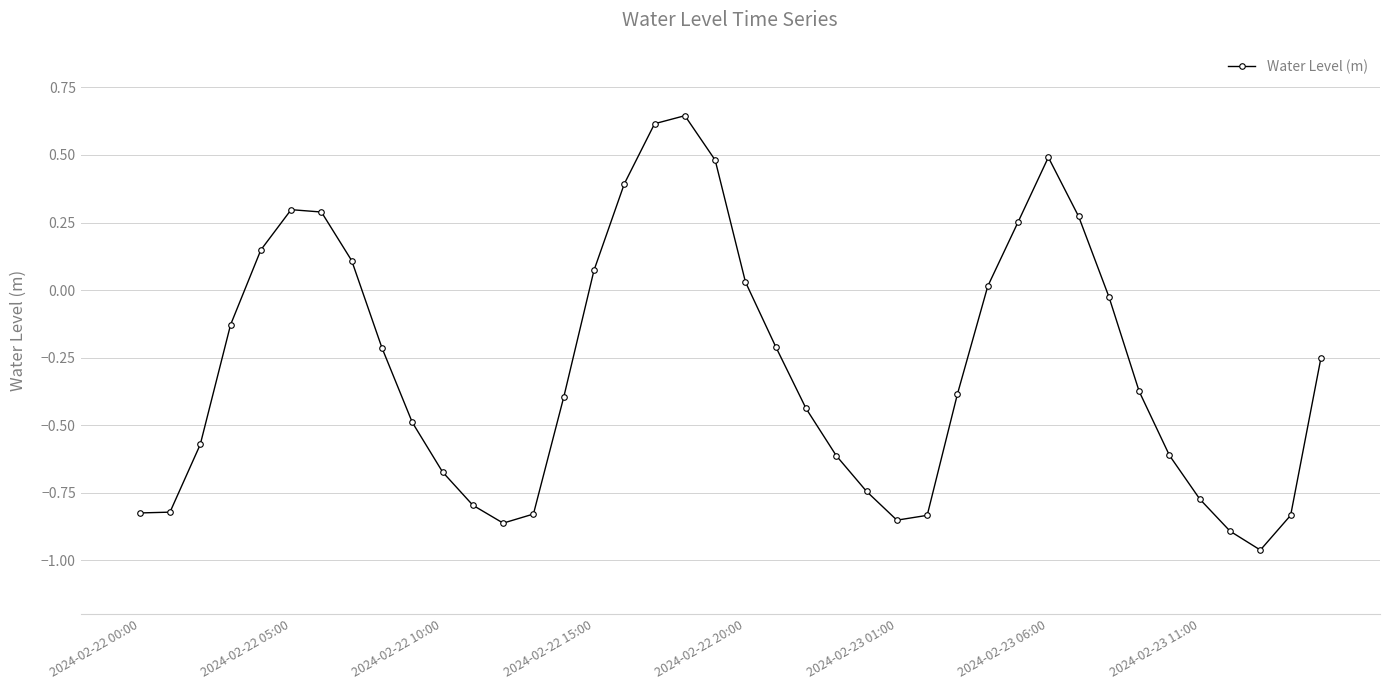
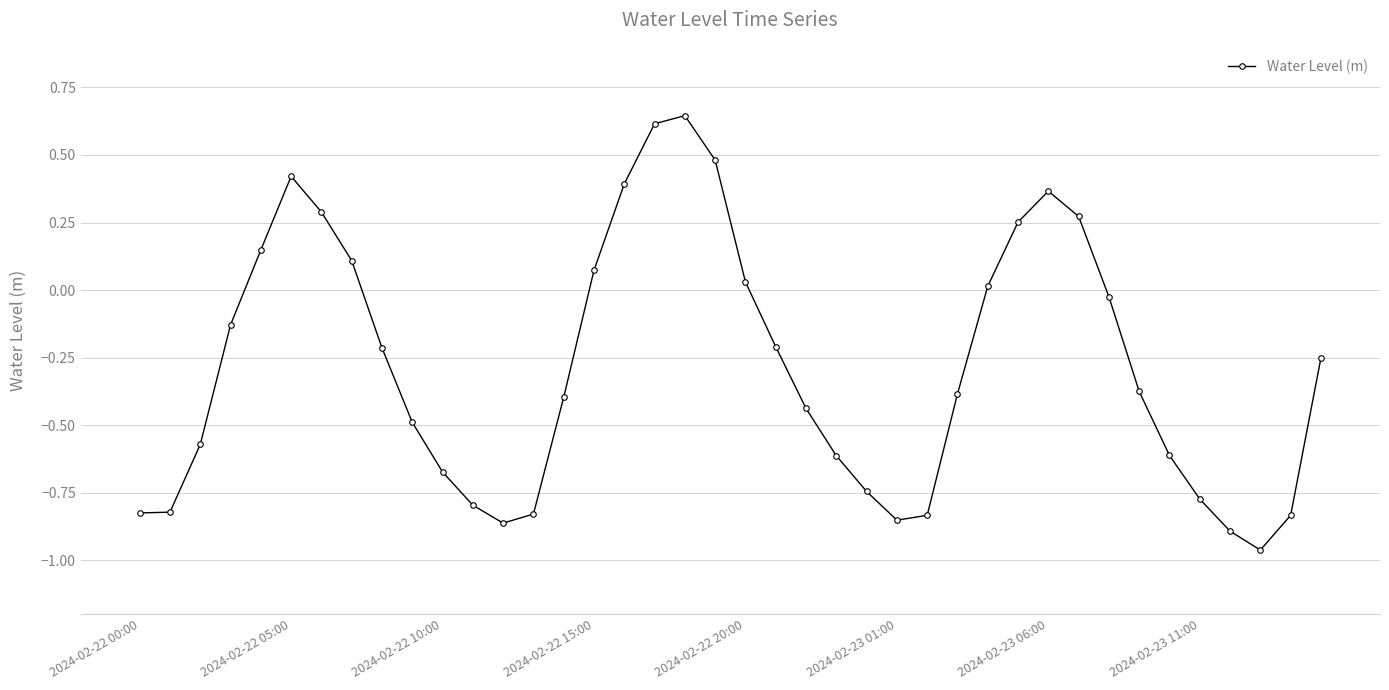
  {
    "2024-02-22 00:00": -0.82,
-   "2024-02-22 05:00": 0.30,
+   "2024-02-22 05:00": 0.42,
    "2024-02-22 10:00": -0.67,
    "2024-02-22 15:00": 0.07,
    "2024-02-22 20:00": 0.03,
    "2024-02-23 01:00": -0.85,
-   "2024-02-23 06:00": 0.49,
+   "2024-02-23 06:00": 0.37,
    "2024-02-23 11:00": -0.77
  }
